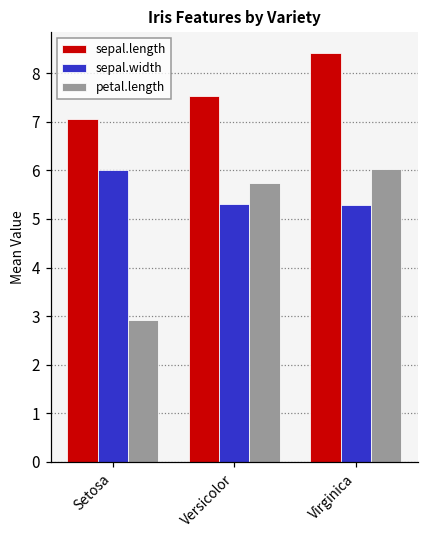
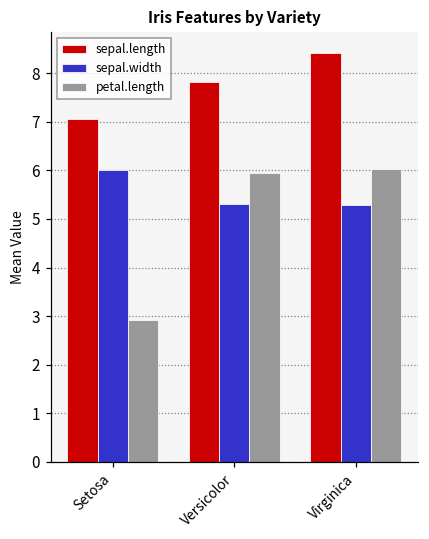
  {
    "sepal.length": {
      "Setosa": 7.1,
-     "Versicolor": 7.5,
+     "Versicolor": 7.8,
      "Virginica": 8.4
    },
    "sepal.width": {
      "Setosa": 6.0,
      "Versicolor": 5.3,
      "Virginica": 5.3
    },
    "petal.length": {
      "Setosa": 2.9,
-     "Versicolor": 5.7,
+     "Versicolor": 6.0,
      "Virginica": 6.0
    }
  }
